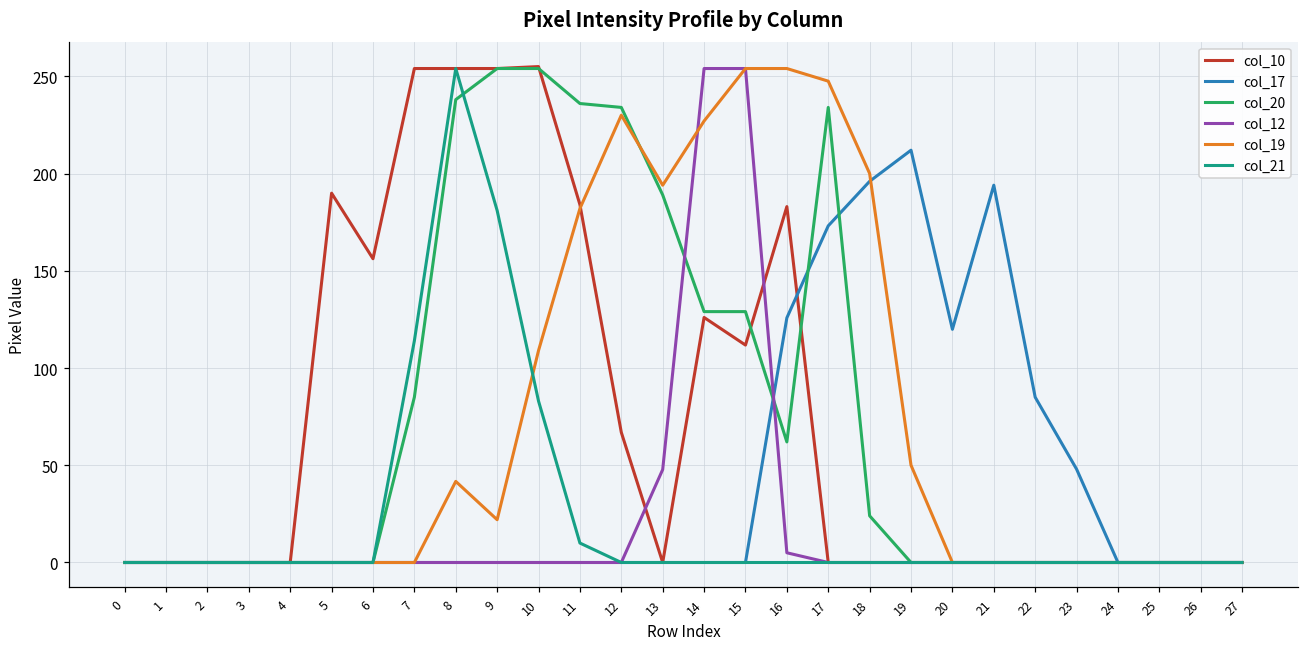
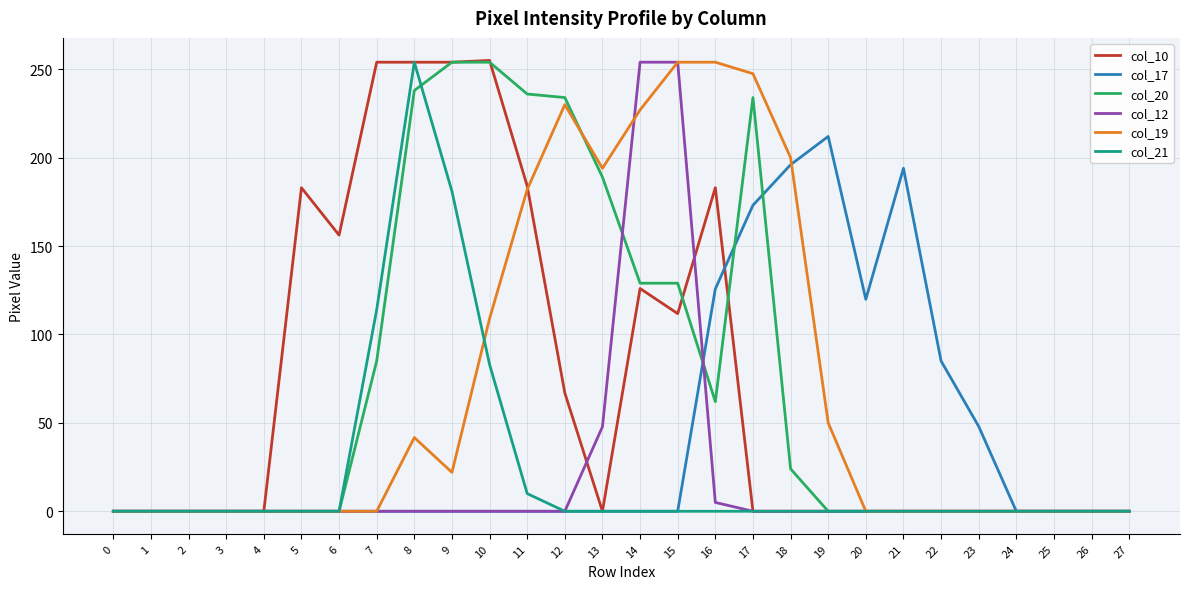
  {
    "col_10": {
-     "5": 190,
+     "5": 183,
      "6": 156,
      "7": 254,
      "11": 184,
      "12": 67,
      "14": 126,
      "15": 112,
      "16": 183
    },
    "col_17": {
      "16": 126,
      "17": 173,
      "18": 196,
      "19": 212,
      "20": 120,
      "21": 194,
      "22": 85,
      "23": 48
    },
    "col_12": {
      "13": 48,
      "14": 254,
      "16": 5
    },
    "col_19": {
      "8": 42,
      "9": 22,
      "10": 109,
      "11": 182,
      "12": 230,
      "13": 194,
      "14": 227,
      "16": 254,
      "17": 248,
      "18": 200,
      "19": 50
    }
  }
